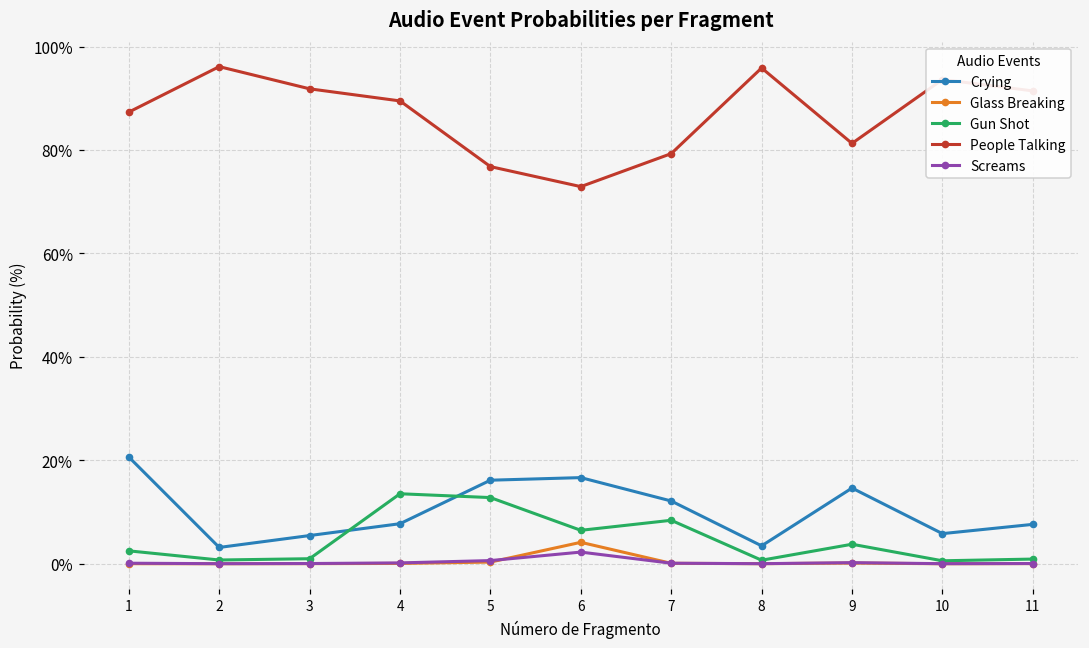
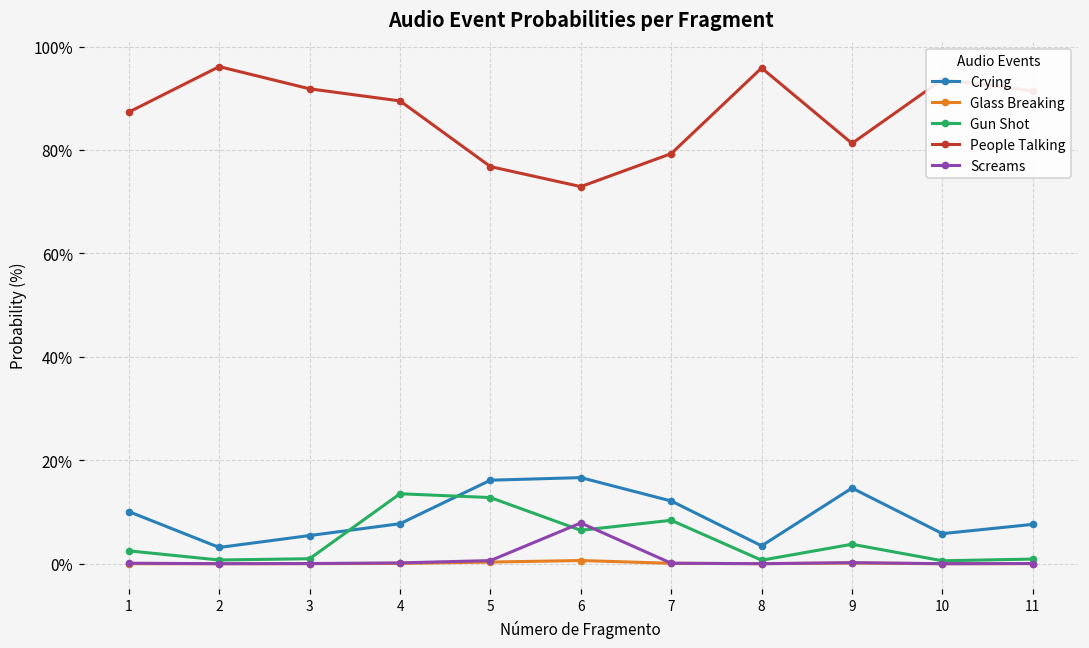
  {
    "Crying": {
-     "1": "21%",
+     "1": "10%",
      "2": "3%",
      "3": "5%",
      "4": "8%",
      "5": "16%",
      "6": "17%",
      "7": "12%",
      "8": "3%",
      "9": "15%",
      "10": "6%",
      "11": "8%"
    },
    "Glass Breaking": {
-     "6": "4%"
+     "6": "1%"
    },
    "Gun Shot": {
      "1": "2%",
      "2": "1%",
      "3": "1%",
      "4": "14%",
      "5": "13%",
      "6": "6%",
      "7": "8%",
      "8": "1%",
      "9": "4%",
      "10": "1%",
      "11": "1%"
    },
    "People Talking": {
      "1": "87%",
      "2": "96%",
      "3": "92%",
      "4": "89%",
      "5": "77%",
      "6": "73%",
      "7": "79%",
      "8": "96%",
      "9": "81%"
    },
    "Screams": {
-     "6": "2%"
+     "6": "8%"
    }
  }
